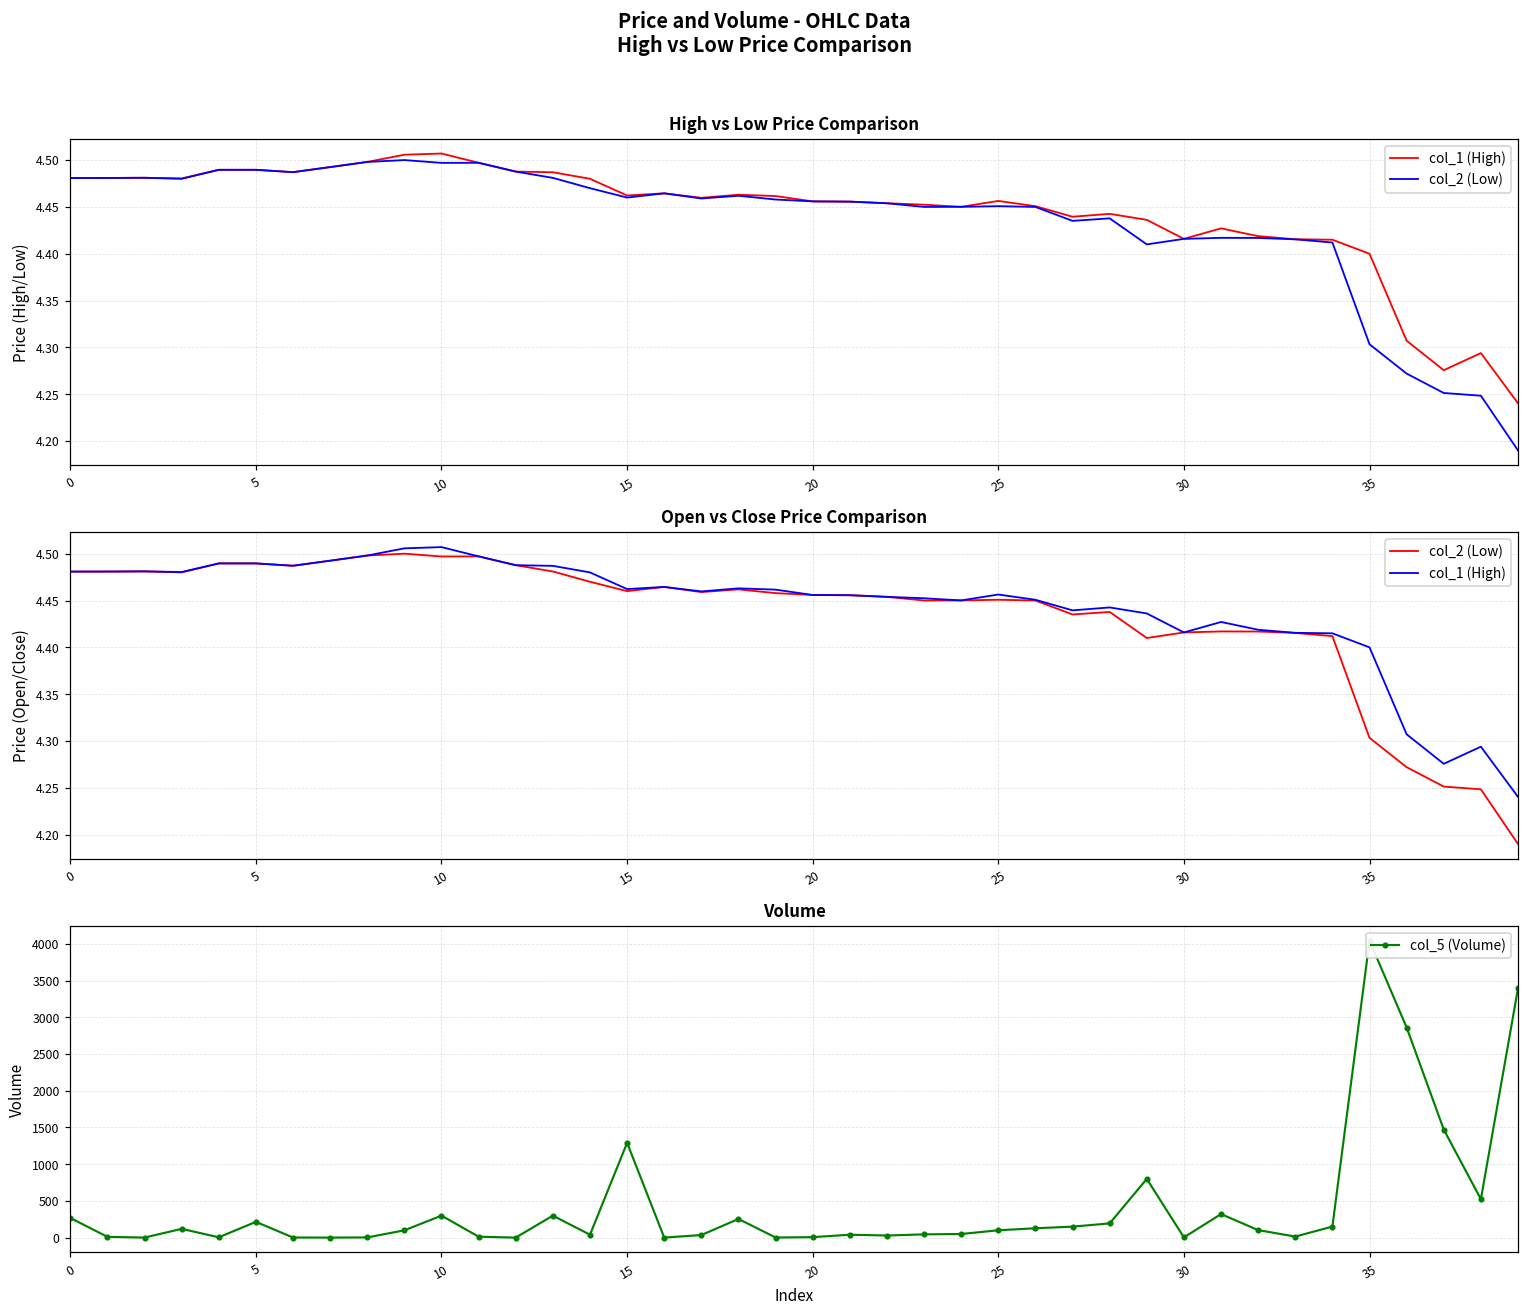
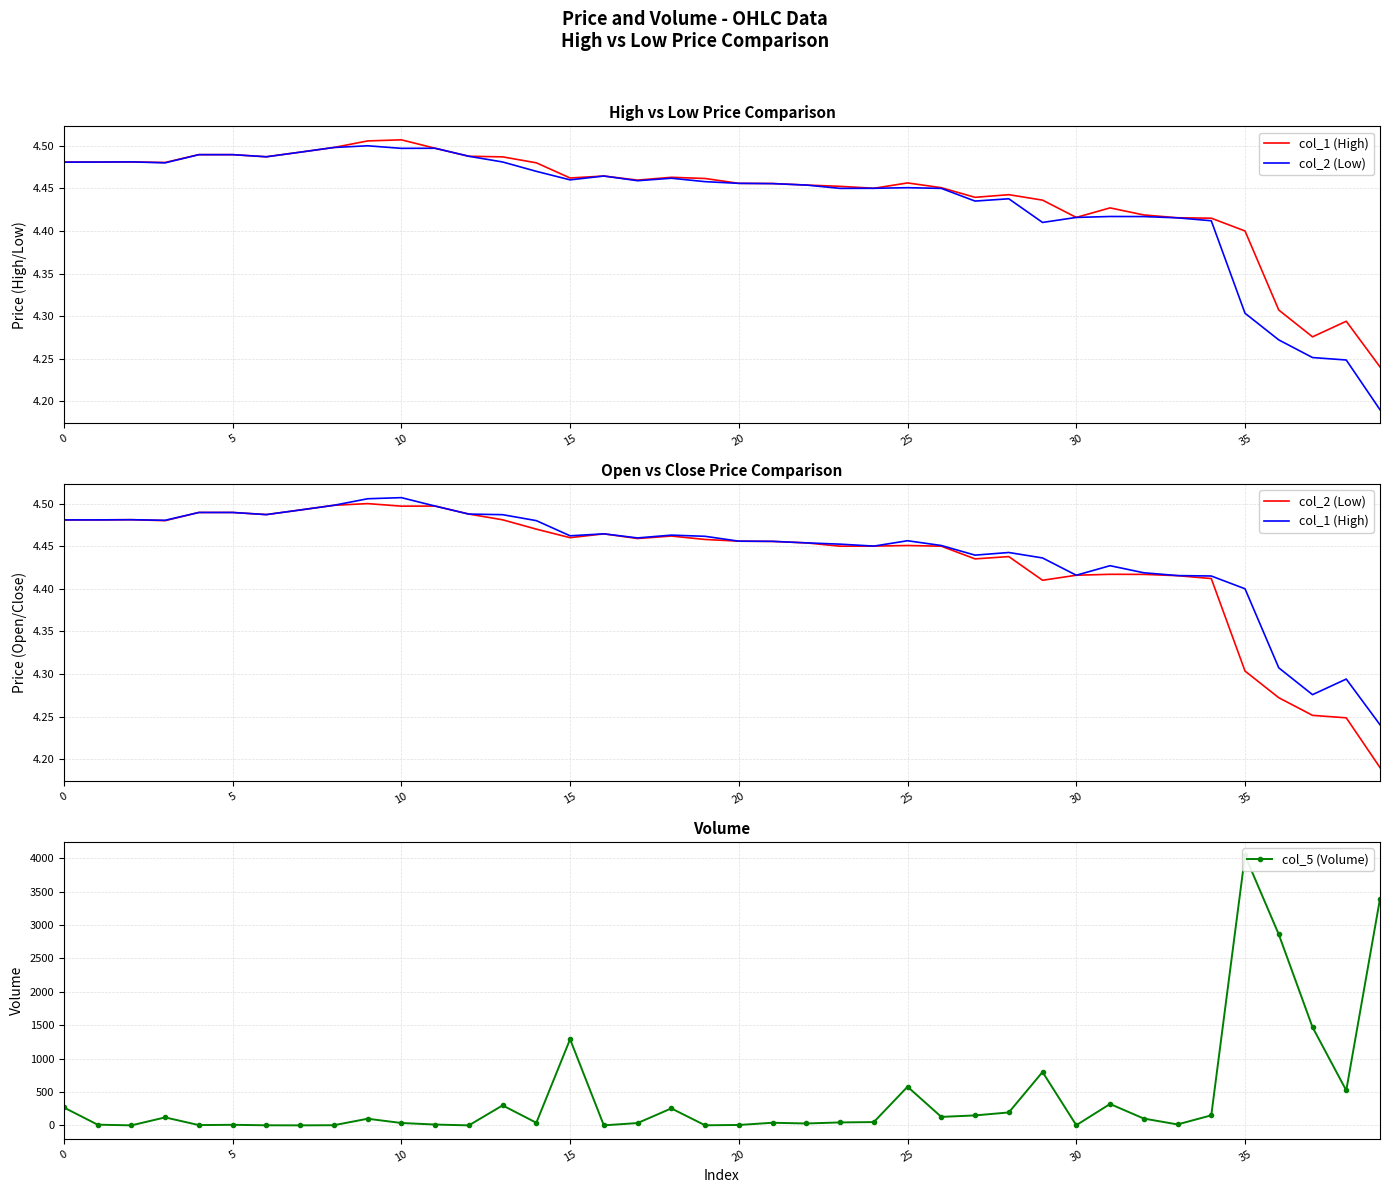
  {
    "Open vs Close Price Comparison": {
      "col_2 (Low)": {
        "10": 4.50,
        "25": 4.45,
        "35": 4.30
      },
      "col_1 (High)": {
        "10": 4.51,
        "25": 4.46,
        "35": 4.40
      }
    },
    "Volume": {
      "0": 300,
-     "5": 200,
-     "10": 300,
+     "5": 0,
+     "10": 0,
      "15": 1300,
      "20": 0,
-     "25": 100,
+     "25": 600,
      "30": 0
    }
  }
